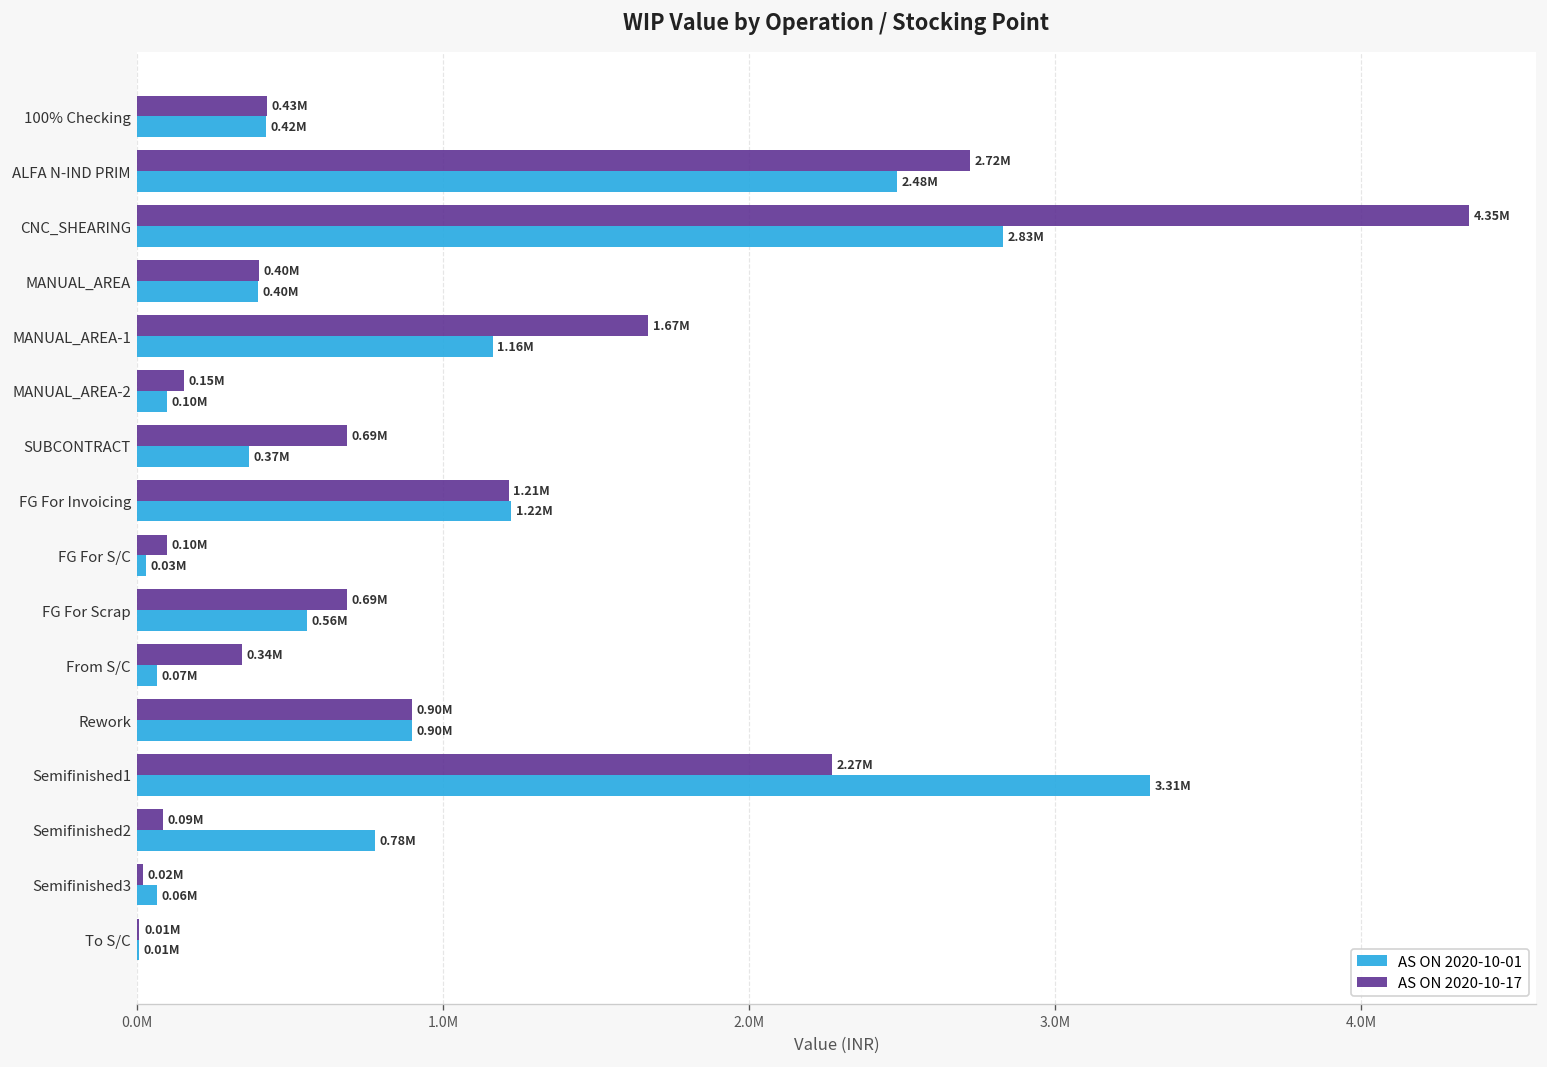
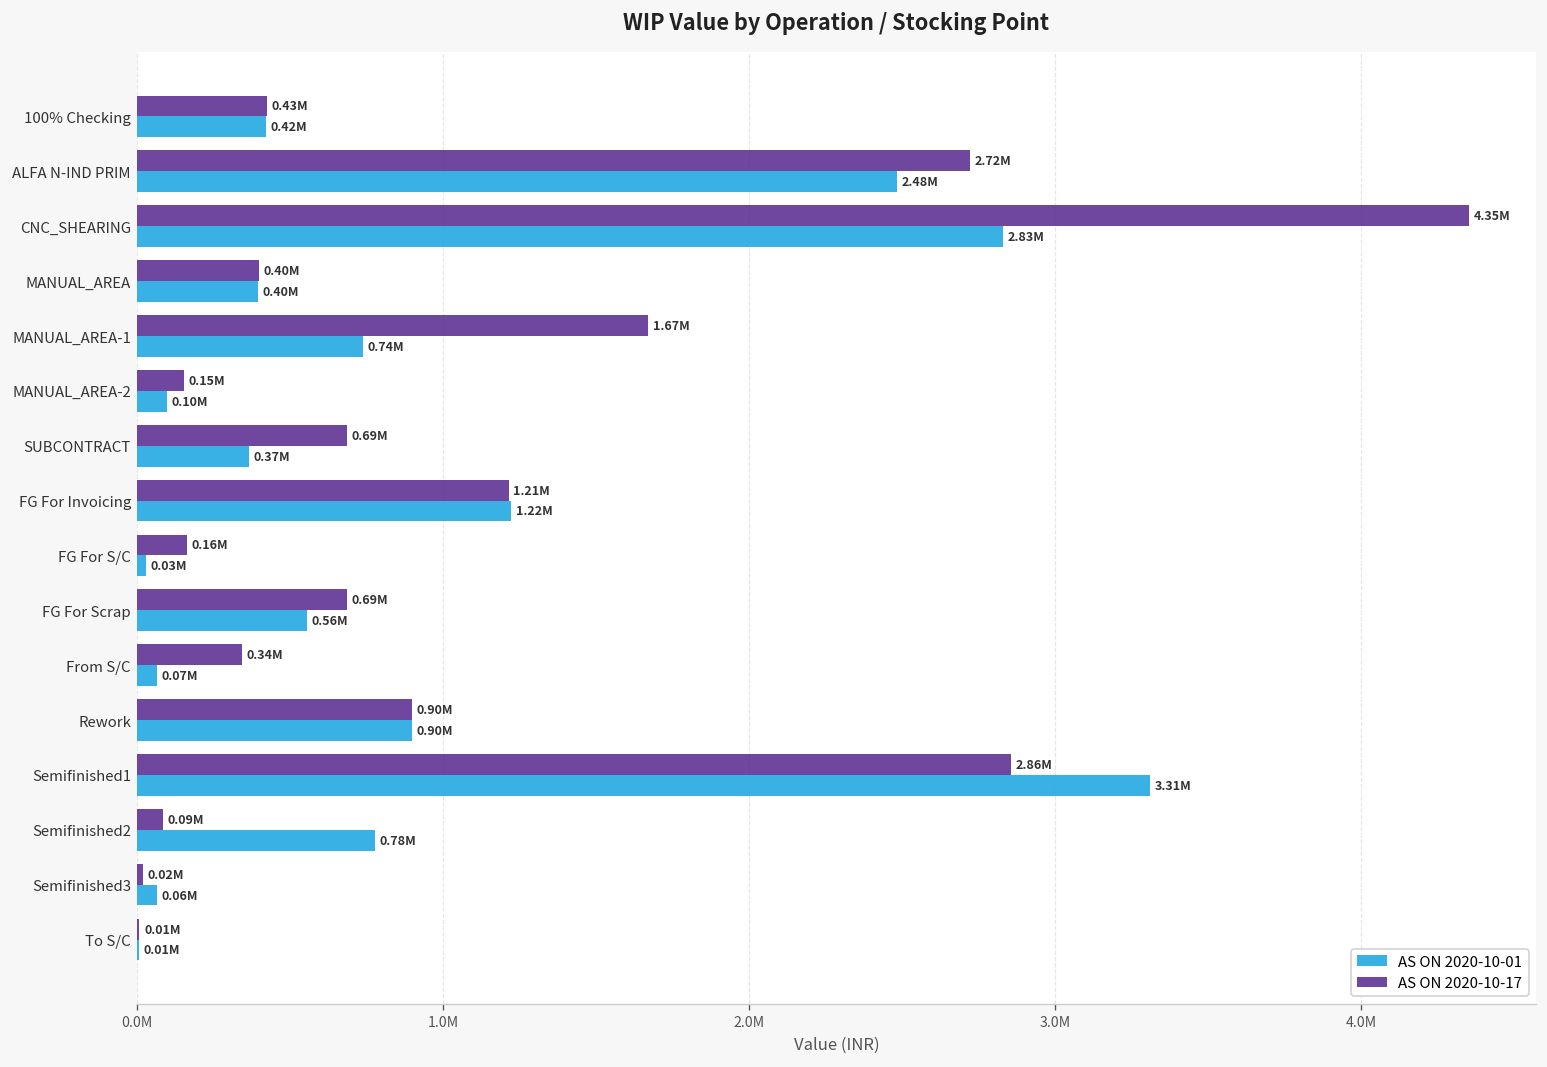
  {
    "AS ON 2020-10-01": {
      "100% Checking": "0.42M",
      "ALFA N-IND PRIM": "2.48M",
      "CNC_SHEARING": "2.83M",
      "MANUAL_AREA": "0.40M",
-     "MANUAL_AREA-1": "1.16M",
+     "MANUAL_AREA-1": "0.74M",
      "MANUAL_AREA-2": "0.10M",
      "SUBCONTRACT": "0.37M",
      "FG For Invoicing": "1.22M",
      "FG For S/C": "0.03M",
      "FG For Scrap": "0.56M",
      "From S/C": "0.07M",
      "Rework": "0.90M",
      "Semifinished1": "3.31M",
      "Semifinished2": "0.78M",
      "Semifinished3": "0.06M",
      "To S/C": "0.01M"
    },
    "AS ON 2020-10-17": {
      "100% Checking": "0.43M",
      "ALFA N-IND PRIM": "2.72M",
      "CNC_SHEARING": "4.35M",
      "MANUAL_AREA": "0.40M",
      "MANUAL_AREA-1": "1.67M",
      "MANUAL_AREA-2": "0.15M",
      "SUBCONTRACT": "0.69M",
      "FG For Invoicing": "1.21M",
-     "FG For S/C": "0.10M",
+     "FG For S/C": "0.16M",
      "FG For Scrap": "0.69M",
      "From S/C": "0.34M",
      "Rework": "0.90M",
-     "Semifinished1": "2.27M",
+     "Semifinished1": "2.86M",
      "Semifinished2": "0.09M",
      "Semifinished3": "0.02M",
      "To S/C": "0.01M"
    }
  }
